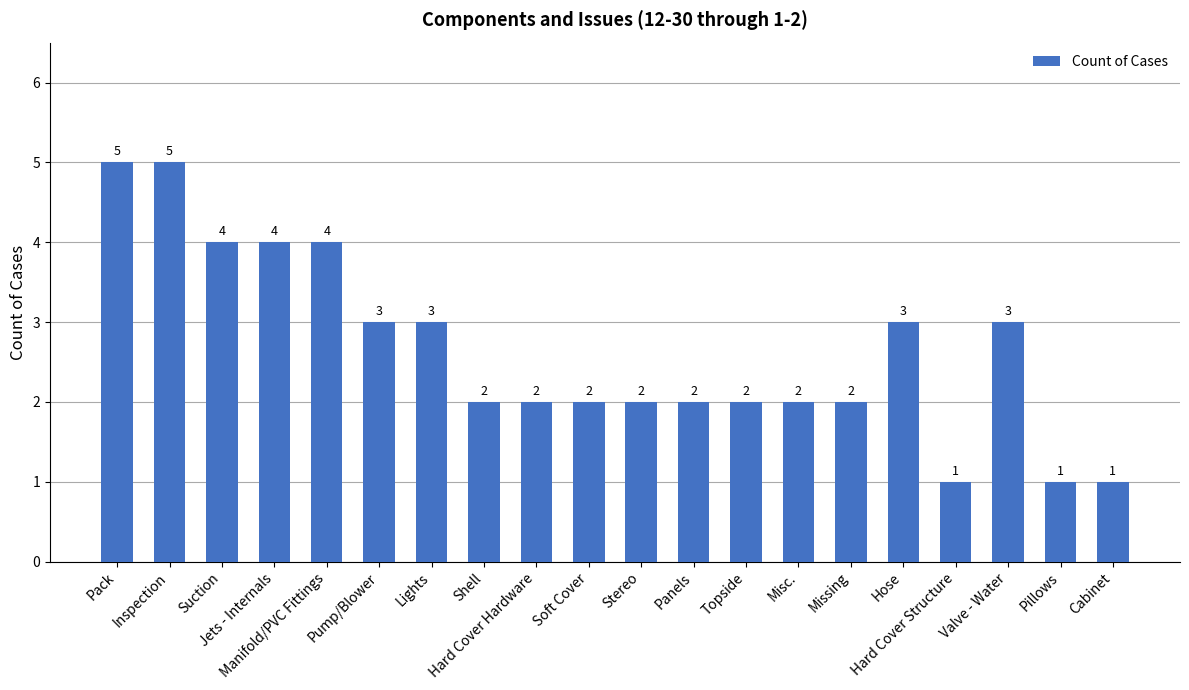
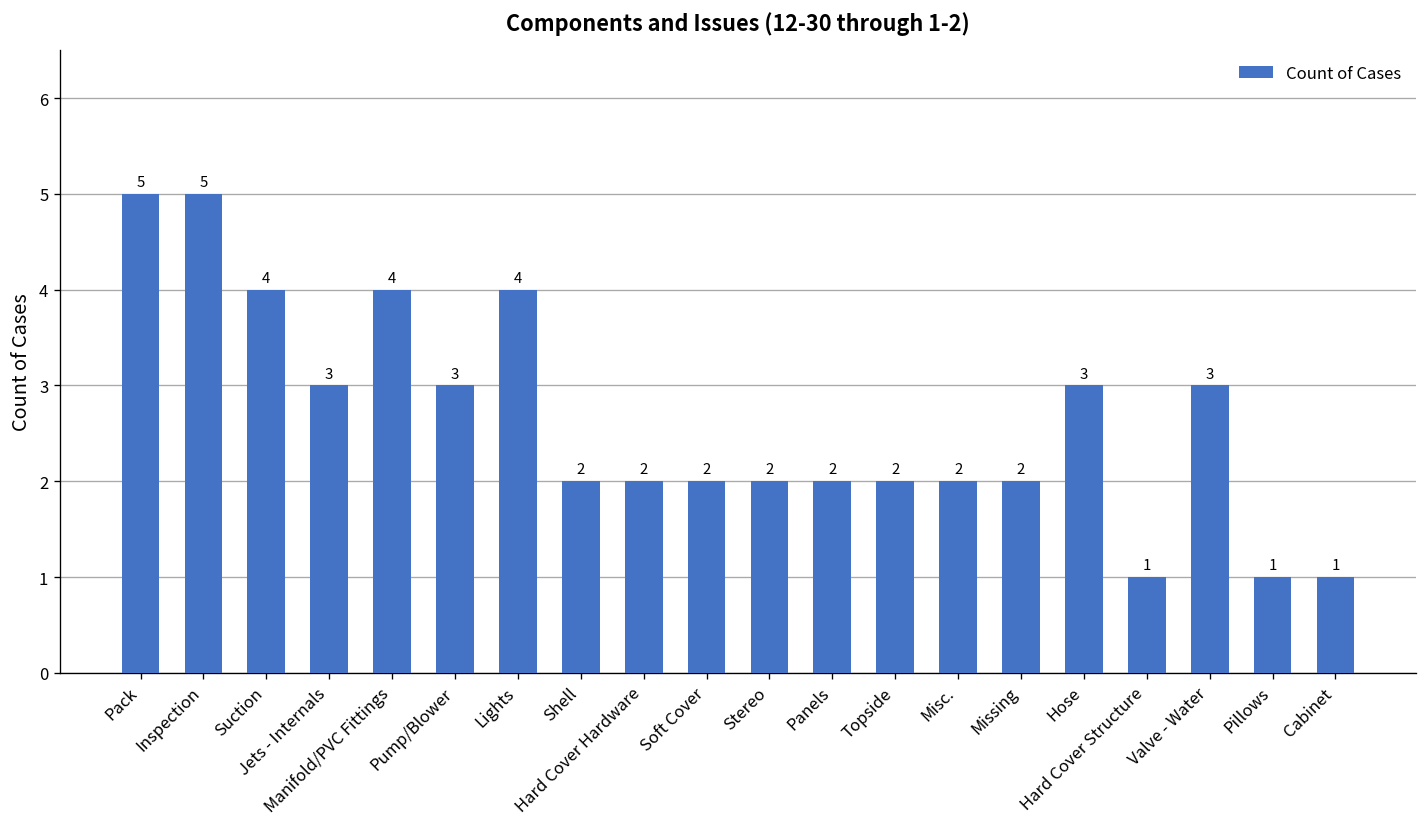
  {
    "Pack": 5,
    "Inspection": 5,
    "Suction": 4,
-   "Jets - Internals": 4,
+   "Jets - Internals": 3,
    "Manifold/PVC Fittings": 4,
    "Pump/Blower": 3,
-   "Lights": 3,
+   "Lights": 4,
    "Shell": 2,
    "Hard Cover Hardware": 2,
    "Soft Cover": 2,
    "Stereo": 2,
    "Panels": 2,
    "Topside": 2,
    "Misc.": 2,
    "Missing": 2,
    "Hose": 3,
    "Hard Cover Structure": 1,
    "Valve - Water": 3,
    "Pillows": 1,
    "Cabinet": 1
  }
